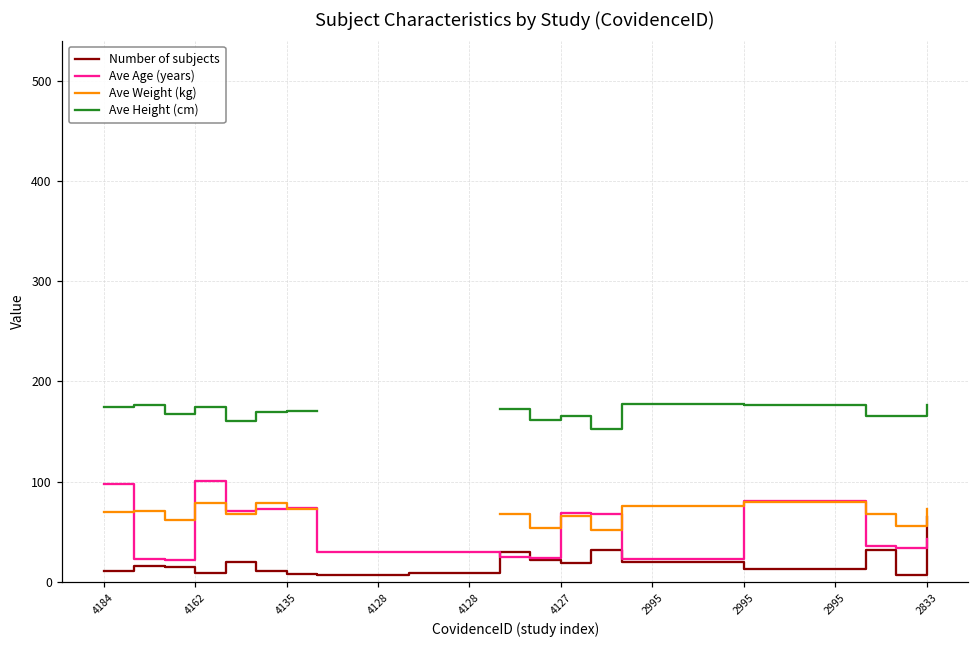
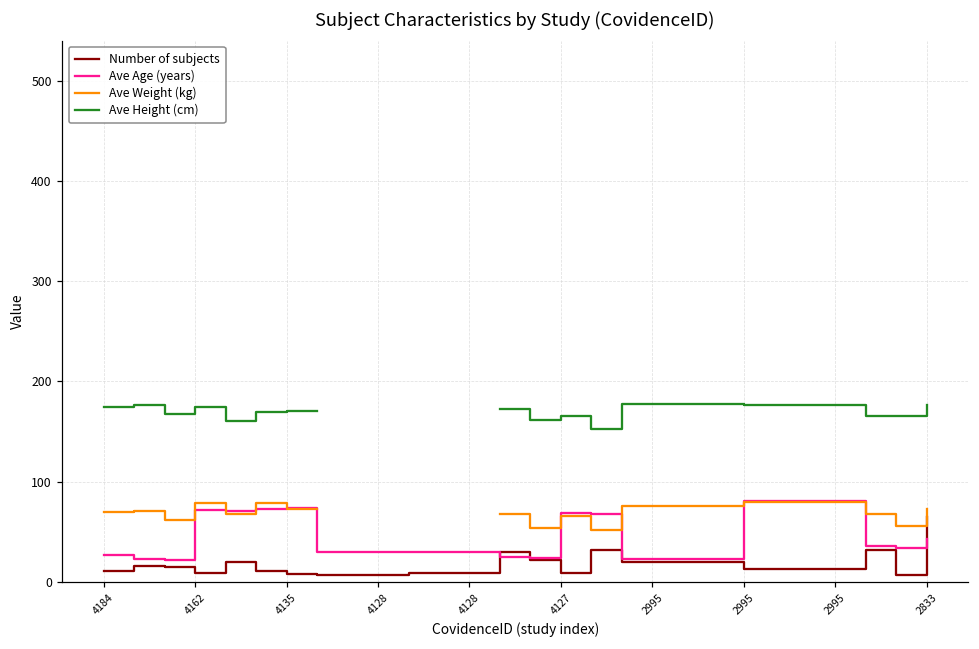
  {
    "Number of subjects": {
      "4184": 10,
      "4162": 10,
      "4135": 10,
-     "4127": 20,
+     "4127": 10,
      "2833": 70
    },
    "Ave Age (years)": {
-     "4184": 100,
-     "4162": 100,
+     "4184": 30,
+     "4162": 70,
      "4127": 70,
      "2833": 40
    },
    "Ave Weight (kg)": {
      "4184": 70,
      "4162": 80,
      "4127": 70,
      "2833": 70
    },
    "Ave Height (cm)": {
      "4184": 170,
      "4162": 170,
      "4135": 170,
      "4127": 170,
      "2833": 180
    }
  }
